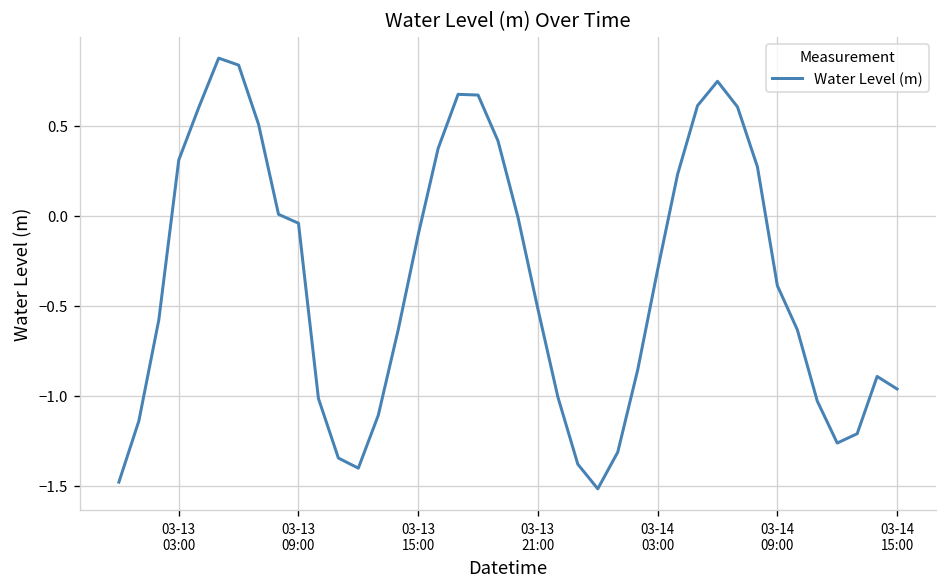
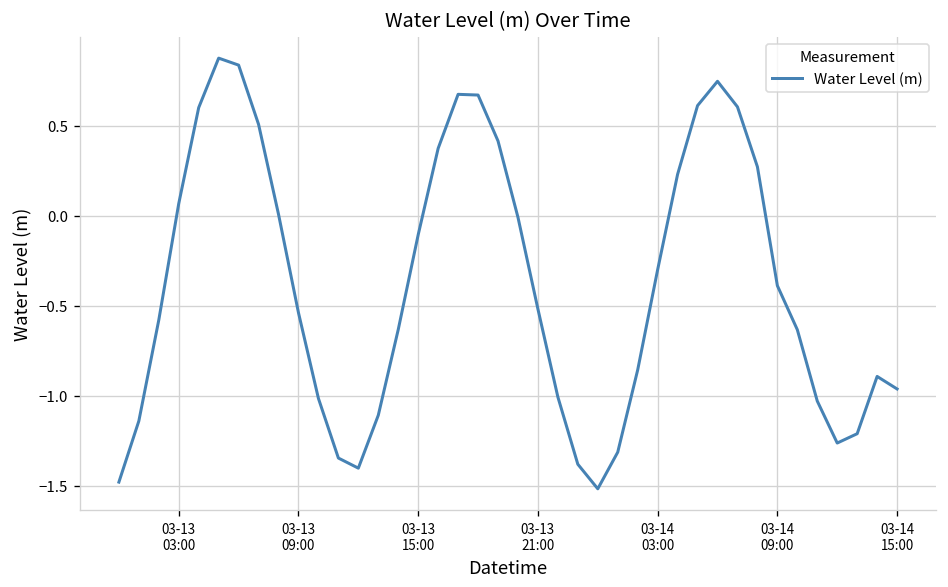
  {
-   "03-13 03:00": 0.31,
-   "03-13 09:00": -0.04,
+   "03-13 03:00": 0.07,
+   "03-13 09:00": -0.54,
    "03-13 15:00": -0.11,
    "03-13 21:00": -0.52,
    "03-14 03:00": -0.30,
    "03-14 09:00": -0.39,
    "03-14 15:00": -0.96
  }
